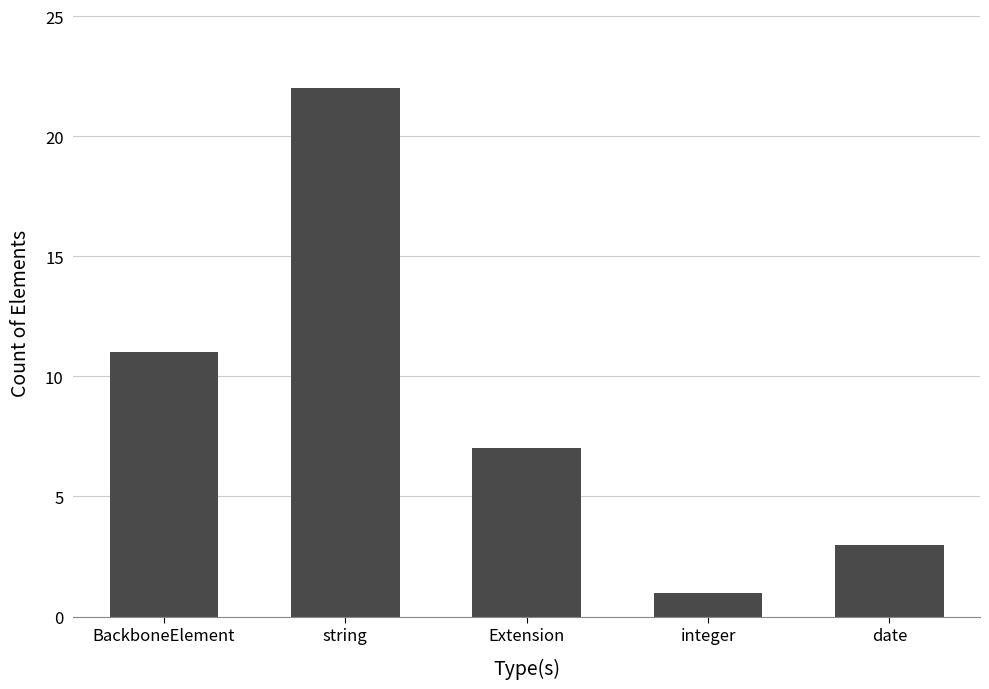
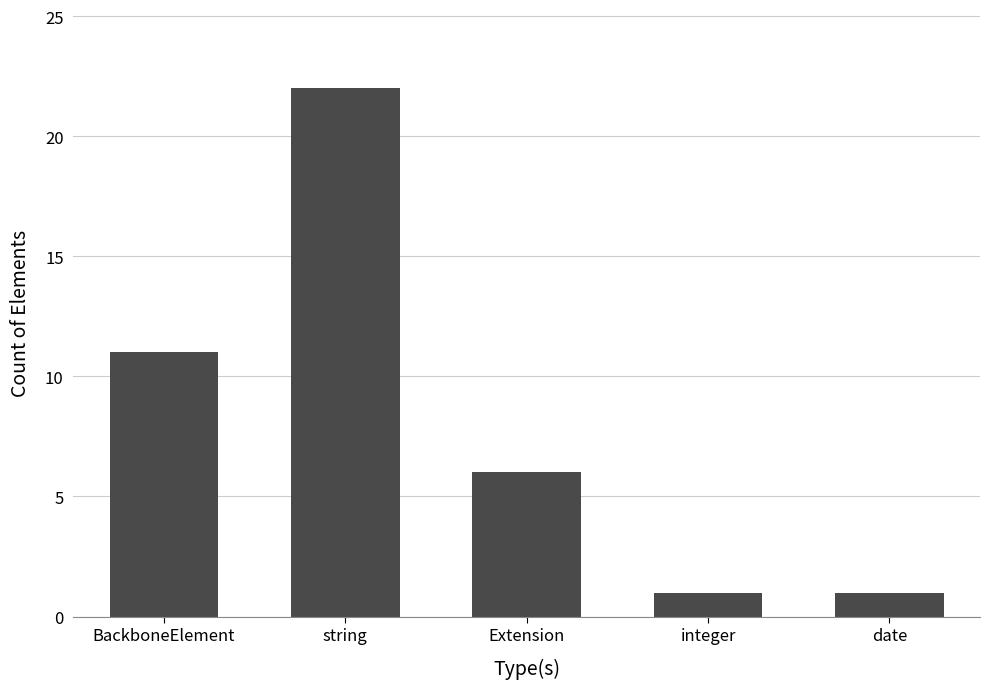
  {
    "BackboneElement": 11,
    "string": 22,
-   "Extension": 7,
+   "Extension": 6,
    "integer": 1,
-   "date": 3
+   "date": 1
  }
